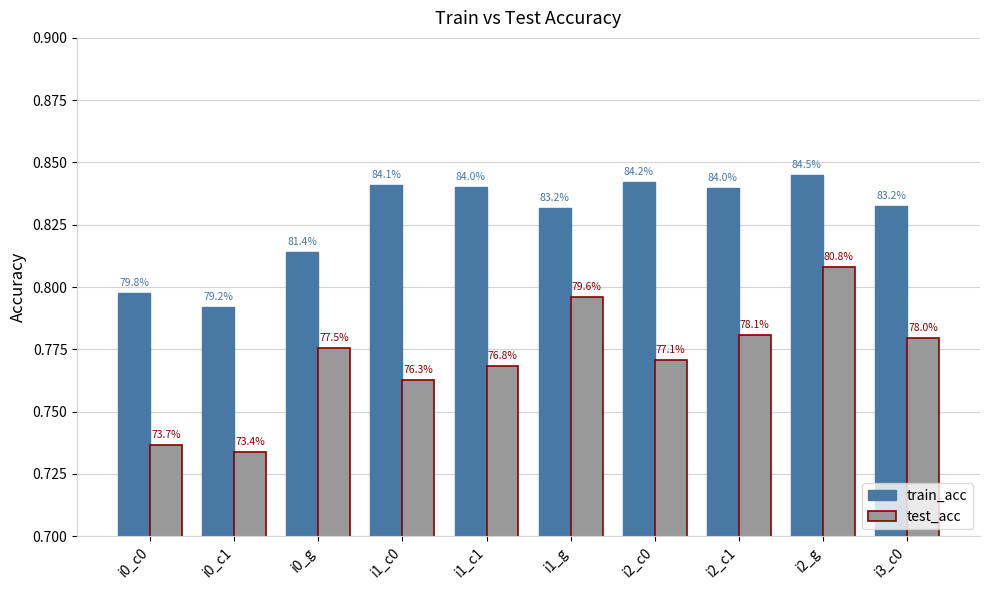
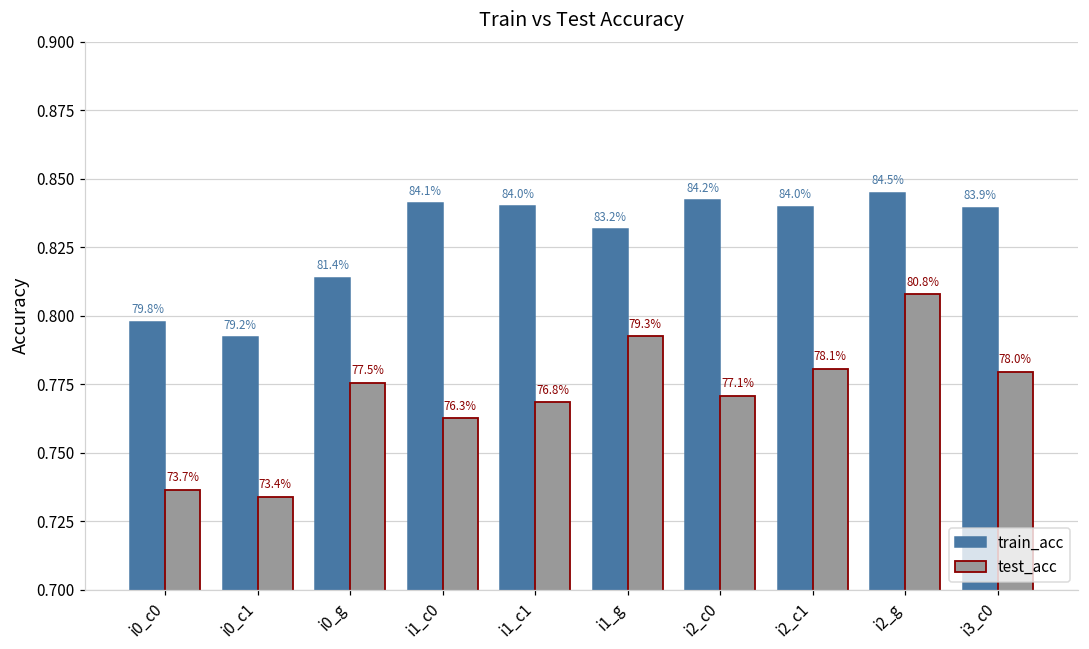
  {
    "train_acc": {
      "i0_c0": "79.8%",
      "i0_c1": "79.2%",
      "i0_g": "81.4%",
      "i1_c0": "84.1%",
      "i1_c1": "84.0%",
      "i1_g": "83.2%",
      "i2_c0": "84.2%",
      "i2_c1": "84.0%",
      "i2_g": "84.5%",
-     "i3_c0": "83.2%"
+     "i3_c0": "83.9%"
    },
    "test_acc": {
      "i0_c0": "73.7%",
      "i0_c1": "73.4%",
      "i0_g": "77.5%",
      "i1_c0": "76.3%",
      "i1_c1": "76.8%",
-     "i1_g": "79.6%",
+     "i1_g": "79.3%",
      "i2_c0": "77.1%",
      "i2_c1": "78.1%",
      "i2_g": "80.8%",
      "i3_c0": "78.0%"
    }
  }
